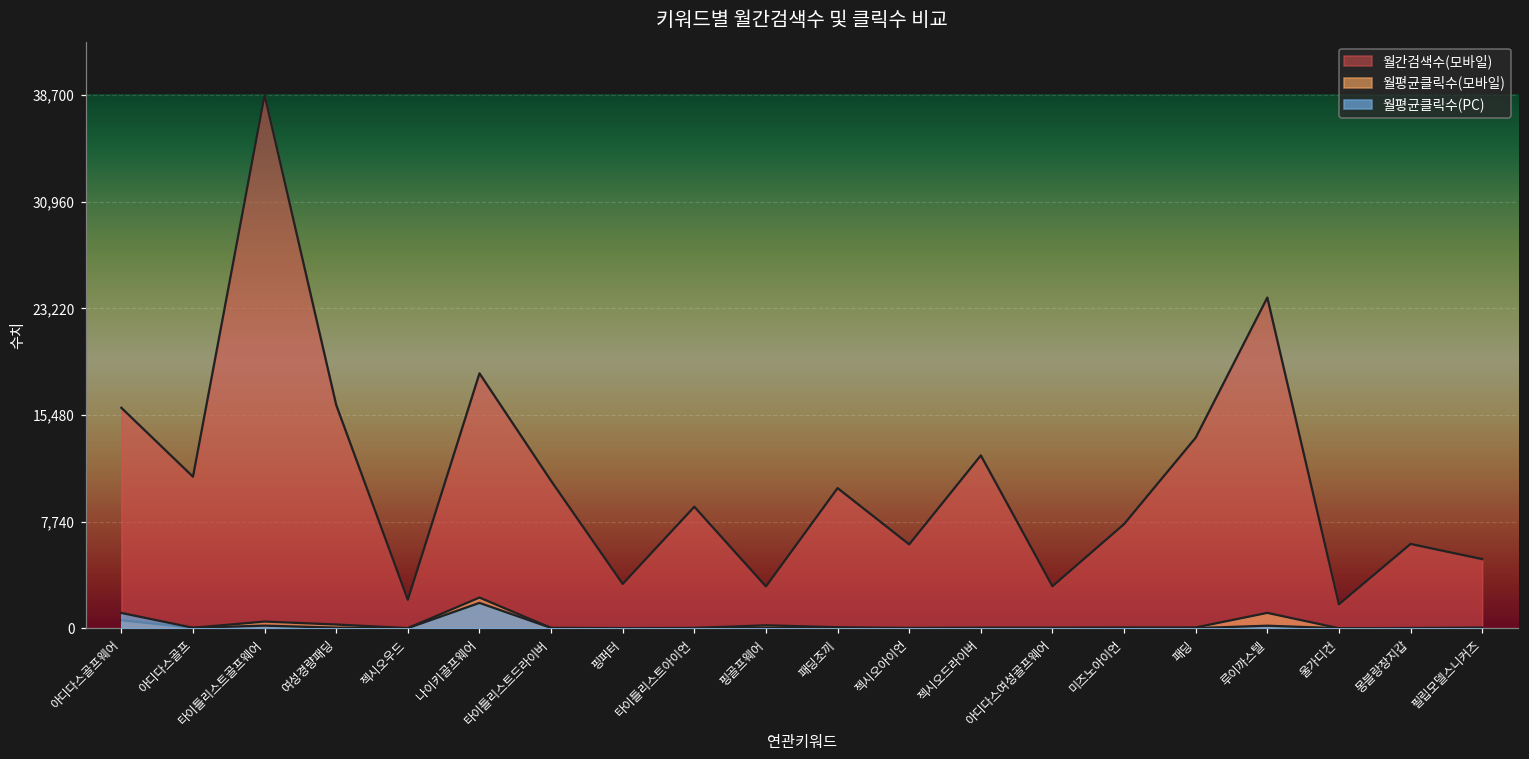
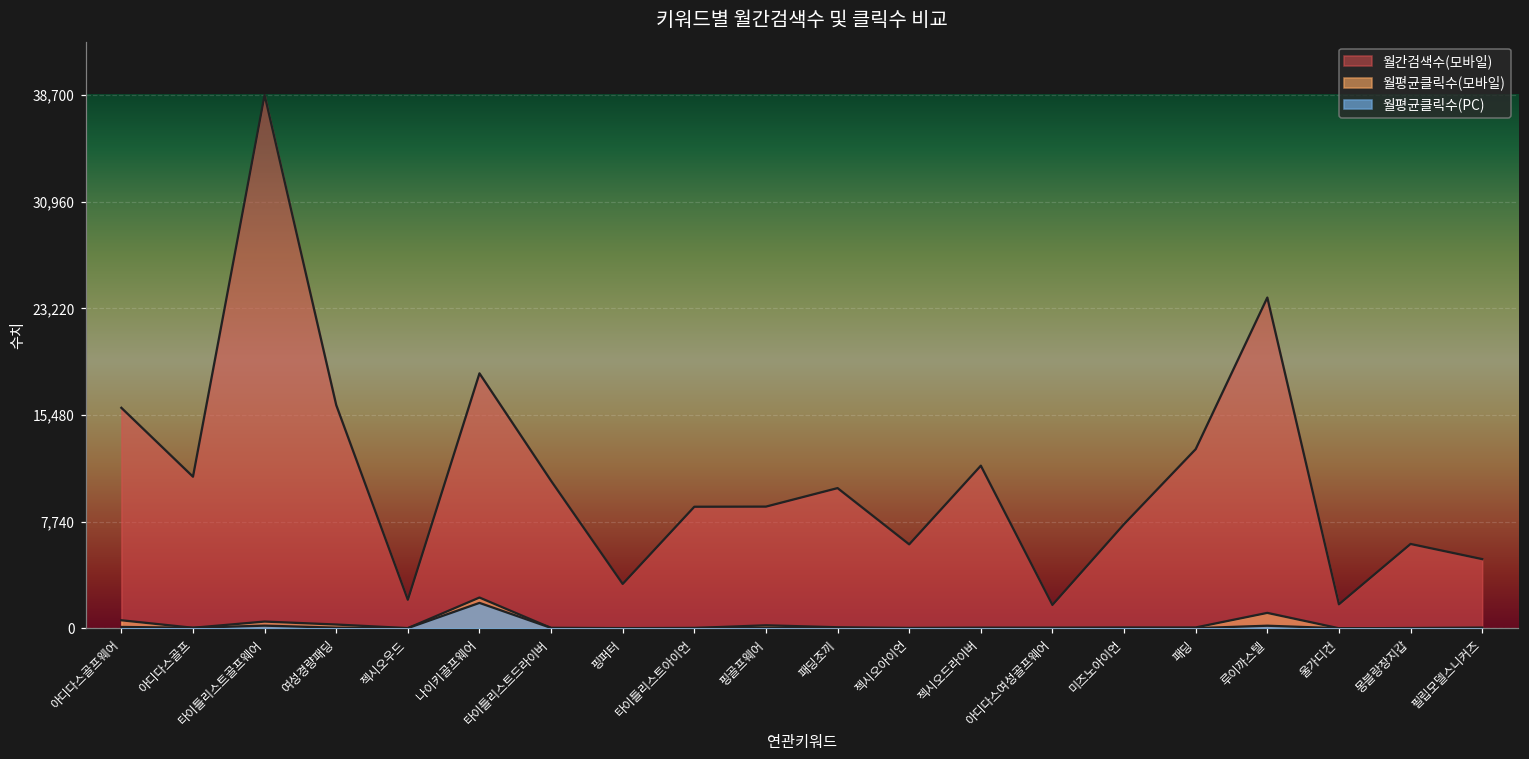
  {
    "월간검색수(모바일)": {
      "아디다스골프웨어": "16,000",
      "아디다스골프": "11,000",
      "타이틀리스트골프웨어": "38,700",
      "여성경량패딩": "16,200",
      "젝시오우드": "2,100",
      "나이키골프웨어": "18,500",
      "타이틀리스트드라이버": "10,700",
      "핑퍼터": "3,200",
      "타이틀리스트아이언": "8,800",
-     "핑골프웨어": "3,000",
+     "핑골프웨어": "8,800",
      "패딩조끼": "10,200",
      "젝시오아이언": "6,100",
-     "젝시오드라이버": "12,500",
-     "아디다스여성골프웨어": "3,100",
+     "젝시오드라이버": "11,800",
+     "아디다스여성골프웨어": "1,700",
      "미즈노아이언": "7,600",
-     "패딩": "13,800",
+     "패딩": "13,000",
      "루이까스텔": "24,000",
      "울가디건": "1,700",
      "몽블랑장지갑": "6,100",
      "필립모델스니커즈": "5,000"
    },
    "월평균클릭수(모바일)": {
      "아디다스골프웨어": "600",
      "타이틀리스트골프웨어": "500",
      "여성경량패딩": "300",
      "나이키골프웨어": "2,200",
      "루이까스텔": "1,100"
    },
    "월평균클릭수(PC)": {
-     "아디다스골프웨어": "1,100",
+     "아디다스골프웨어": "100",
      "타이틀리스트골프웨어": "200",
      "여성경량패딩": "0",
      "나이키골프웨어": "1,800",
      "루이까스텔": "200"
    }
  }
